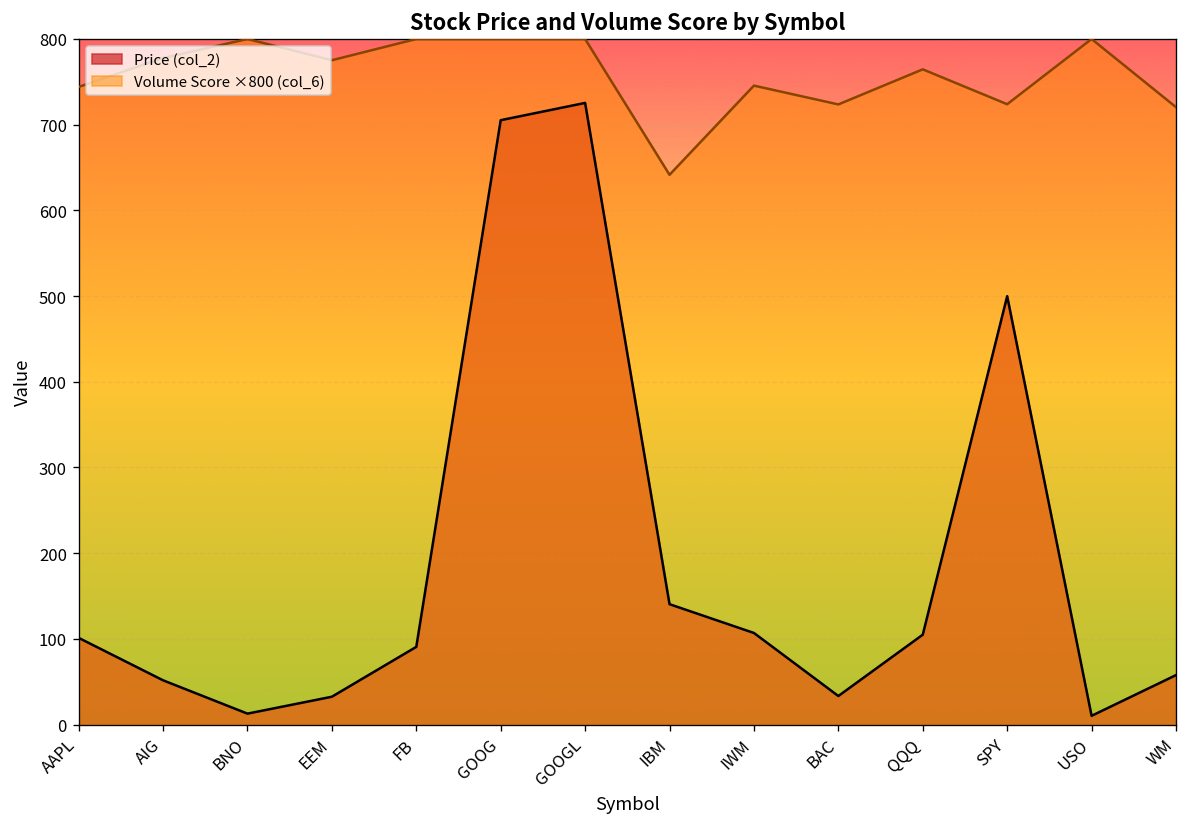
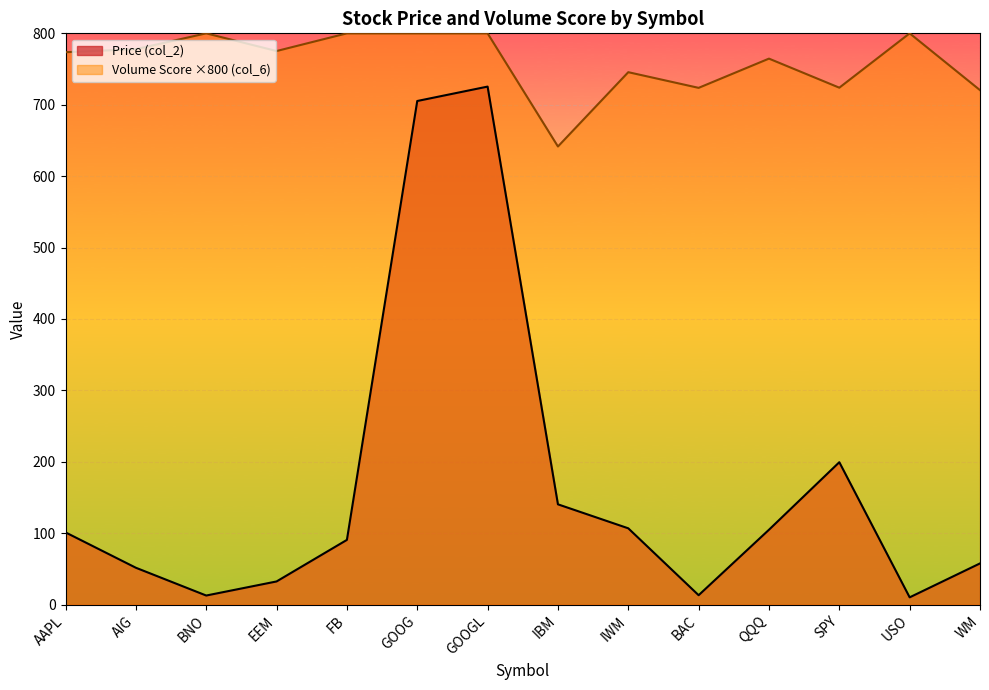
  {
    "Price (col_2)": {
      "AAPL": 100,
      "AIG": 50,
      "BNO": 10,
      "EEM": 30,
      "FB": 90,
      "GOOG": 710,
      "GOOGL": 730,
      "IBM": 140,
      "IWM": 110,
-     "BAC": 30,
+     "BAC": 10,
      "QQQ": 100,
-     "SPY": 500,
+     "SPY": 200,
      "USO": 10,
      "WM": 60
    },
    "Volume Score ×800 (col_6)": {
-     "AAPL": 740,
+     "AAPL": 770,
      "BNO": 800,
      "EEM": 780,
      "FB": 800,
      "GOOG": 800,
      "GOOGL": 800,
      "IBM": 640,
      "IWM": 750,
      "BAC": 720,
      "QQQ": 760,
      "SPY": 720,
      "USO": 800,
      "WM": 720
    }
  }
